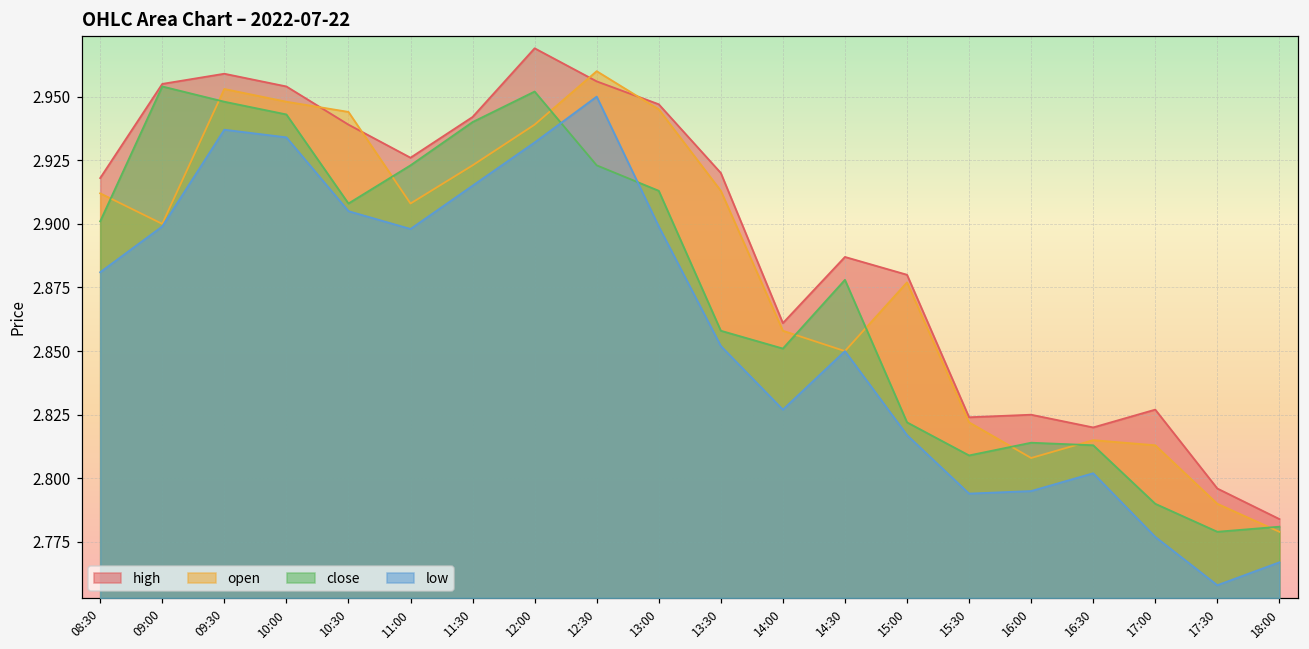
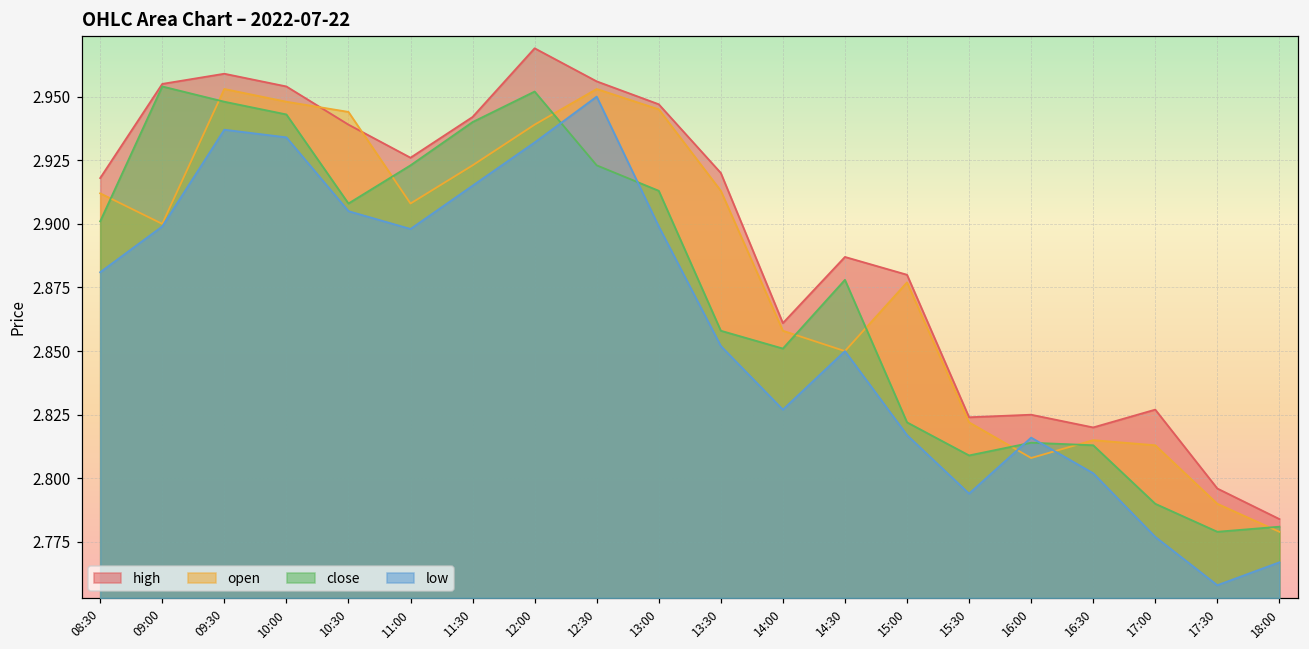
  {
    "high": {
      "08:30": 2.918,
      "09:30": 2.959,
      "10:00": 2.954,
      "10:30": 2.939,
      "11:00": 2.926,
      "11:30": 2.942,
      "12:00": 2.969,
      "12:30": 2.956,
      "13:00": 2.947,
      "13:30": 2.920,
      "14:00": 2.861,
      "14:30": 2.887,
      "15:00": 2.880,
      "15:30": 2.824,
      "16:00": 2.825,
      "16:30": 2.820,
      "17:00": 2.827,
      "17:30": 2.796,
      "18:00": 2.784
    },
    "open": {
      "08:30": 2.912,
      "09:30": 2.953,
      "10:00": 2.948,
      "10:30": 2.944,
      "11:00": 2.908,
      "11:30": 2.923,
      "12:00": 2.939,
-     "12:30": 2.960,
+     "12:30": 2.953,
      "13:00": 2.945,
      "13:30": 2.913,
      "14:00": 2.858,
      "15:00": 2.877,
      "15:30": 2.822,
      "16:00": 2.808,
      "16:30": 2.815,
      "17:00": 2.813,
      "17:30": 2.790,
      "18:00": 2.779
    },
    "close": {
      "08:30": 2.901,
      "09:30": 2.948,
      "10:00": 2.943,
      "10:30": 2.908,
      "11:00": 2.923,
      "11:30": 2.940,
      "12:00": 2.952,
      "12:30": 2.923,
      "13:00": 2.913,
      "13:30": 2.858,
      "14:00": 2.851,
      "14:30": 2.878,
      "15:00": 2.822,
      "15:30": 2.809,
      "16:00": 2.814,
      "16:30": 2.813,
      "17:00": 2.790,
      "17:30": 2.779,
      "18:00": 2.781
    },
    "low": {
      "08:30": 2.881,
      "09:30": 2.937,
      "10:00": 2.934,
      "10:30": 2.905,
      "11:00": 2.898,
      "11:30": 2.915,
      "12:00": 2.932,
      "12:30": 2.950,
      "13:00": 2.899,
      "13:30": 2.852,
      "14:00": 2.827,
      "15:00": 2.817,
      "15:30": 2.794,
-     "16:00": 2.795,
+     "16:00": 2.816,
      "16:30": 2.802,
      "17:00": 2.777,
      "17:30": 2.758,
      "18:00": 2.767
    }
  }
